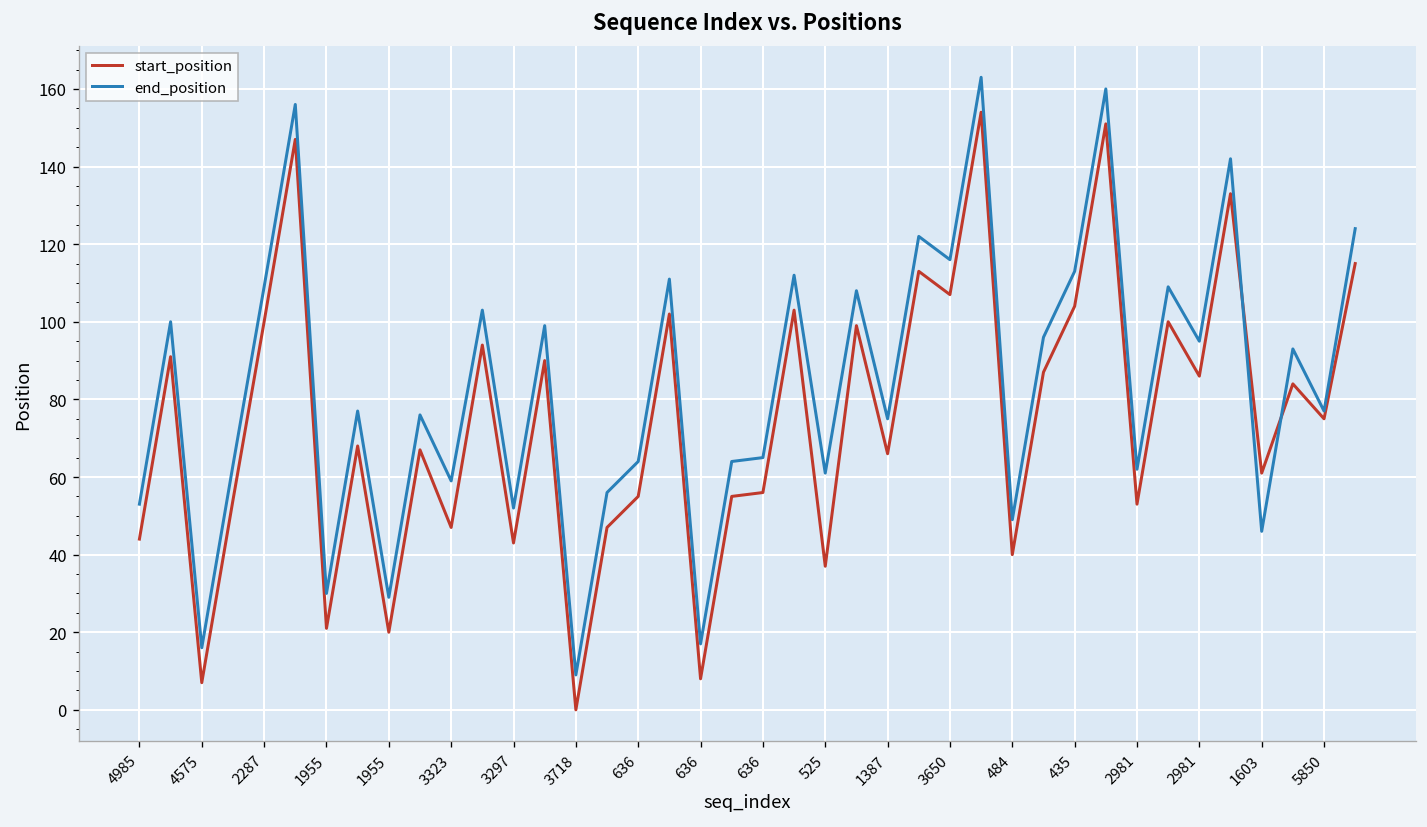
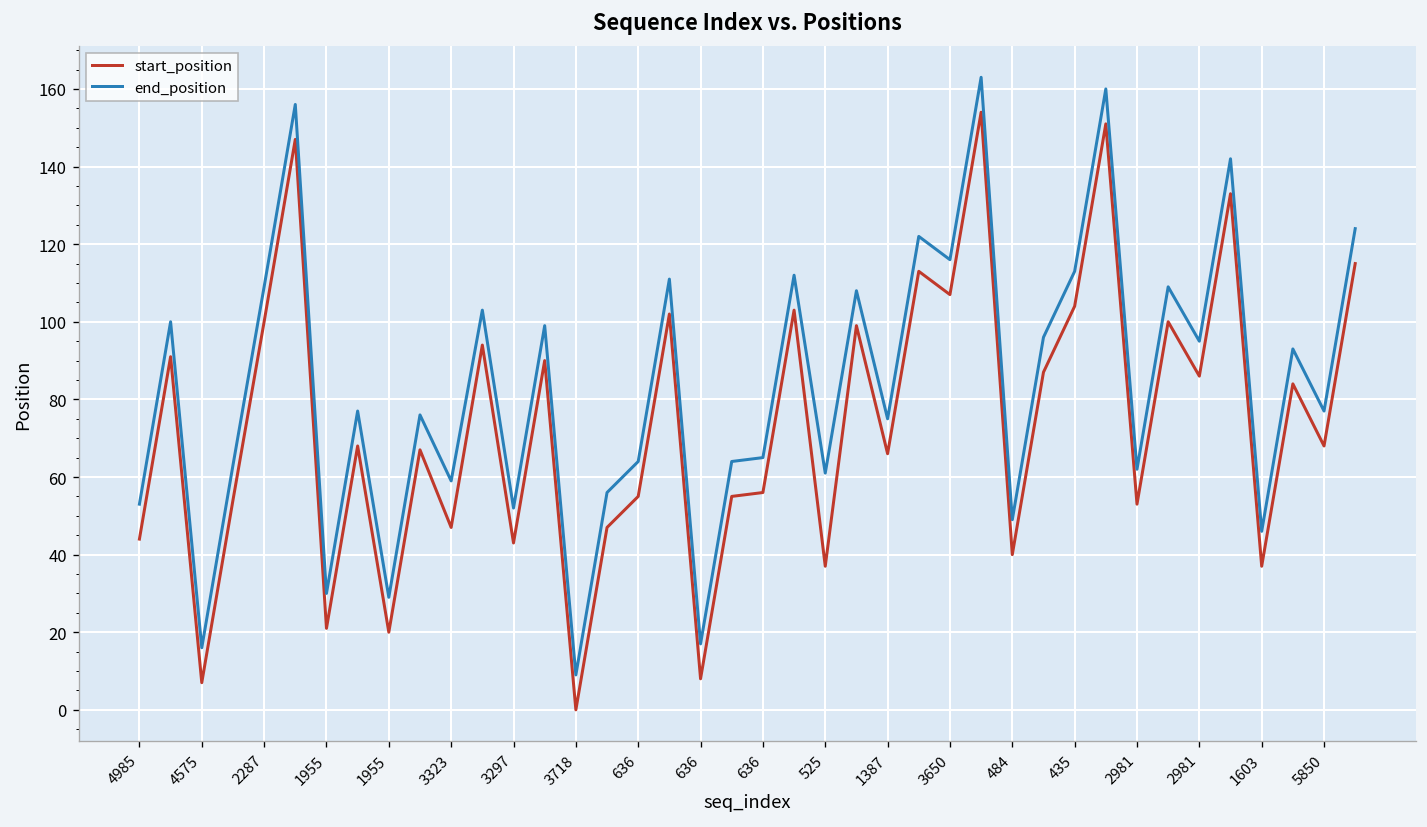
  {
    "start_position": {
      "4985": 44,
      "4575": 7,
      "2287": 100,
      "3323": 47,
      "3297": 43,
      "3718": 0,
      "525": 37,
      "1387": 66,
      "3650": 107,
      "484": 40,
      "435": 104,
-     "1603": 61,
-     "5850": 75
+     "1603": 37,
+     "5850": 68
    },
    "end_position": {
      "4985": 53,
      "4575": 16,
      "2287": 109,
      "3323": 59,
      "3297": 52,
      "3718": 9,
      "525": 61,
      "1387": 75,
      "3650": 116,
      "484": 49,
      "435": 113,
      "1603": 46,
      "5850": 77
    }
  }
